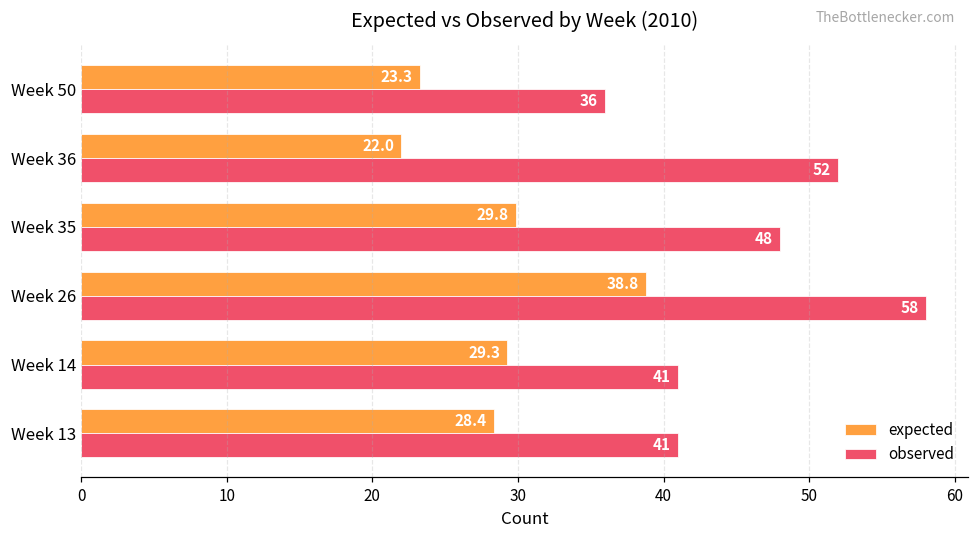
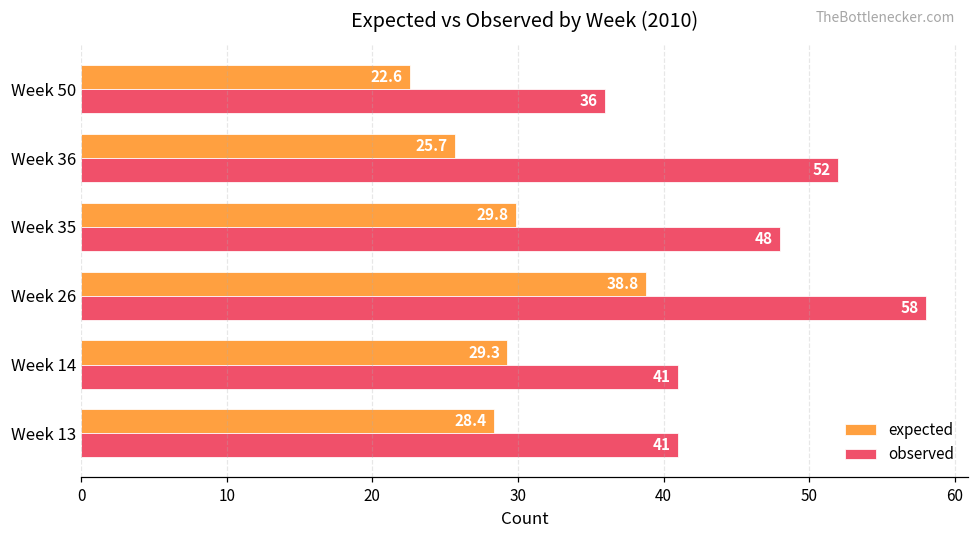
  {
    "expected": {
-     "Week 50": 23.3,
-     "Week 36": 22.0,
+     "Week 50": 22.6,
+     "Week 36": 25.7,
      "Week 35": 29.8,
      "Week 26": 38.8,
      "Week 14": 29.3,
      "Week 13": 28.4
    },
    "observed": {
      "Week 50": 36,
      "Week 36": 52,
      "Week 35": 48,
      "Week 26": 58,
      "Week 14": 41,
      "Week 13": 41
    }
  }
